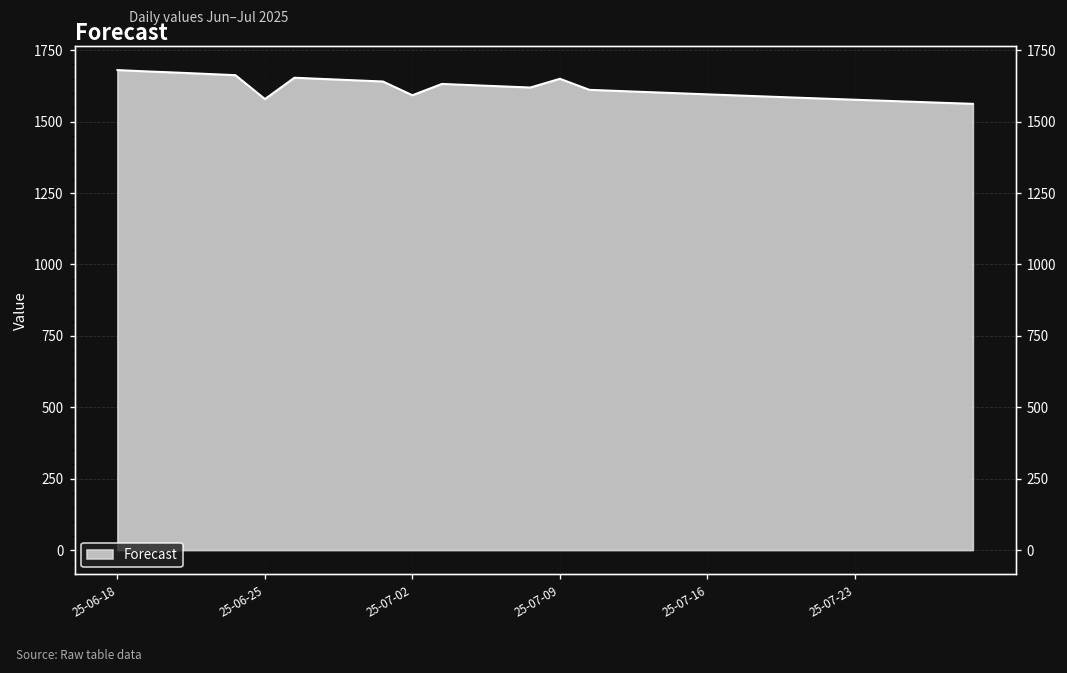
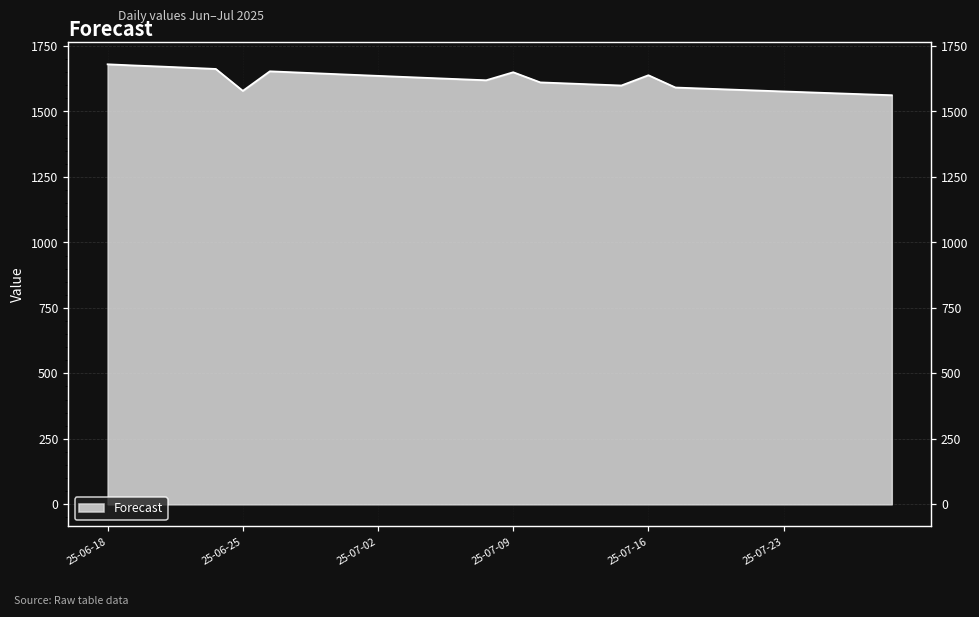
  {
    "25-06-18": 1680,
    "25-06-25": 1580,
-   "25-07-02": 1590,
+   "25-07-02": 1640,
    "25-07-09": 1650,
-   "25-07-16": 1600,
+   "25-07-16": 1640,
    "25-07-23": 1580
  }
